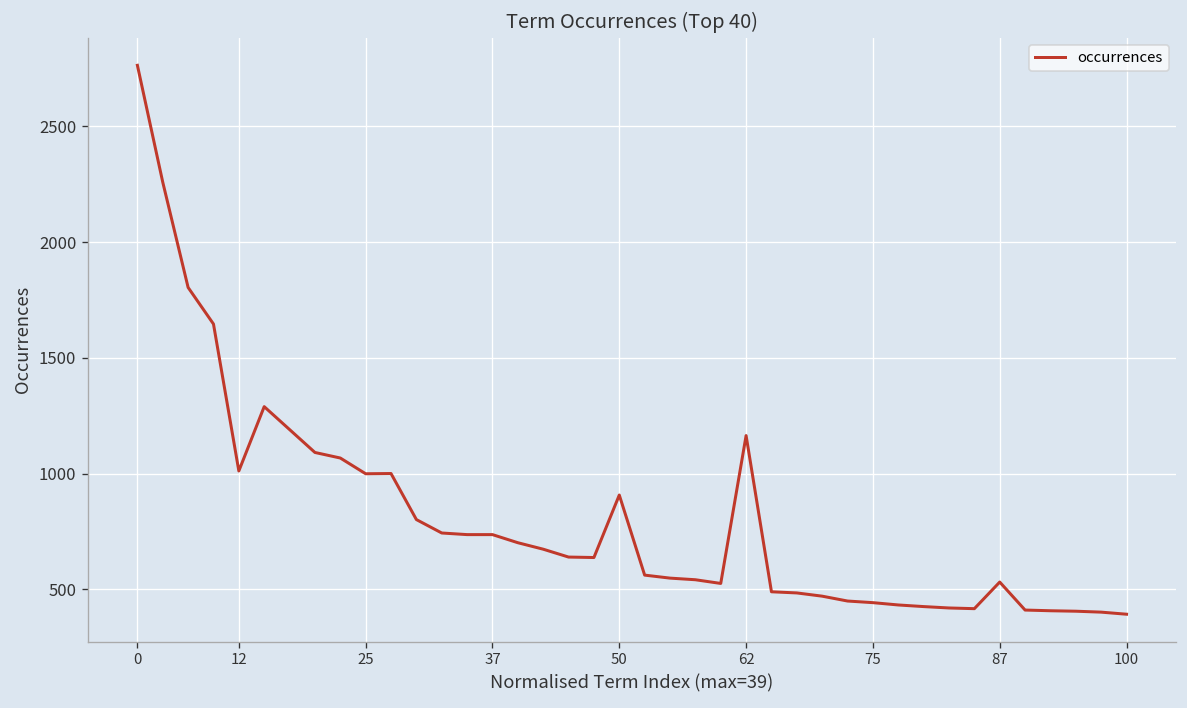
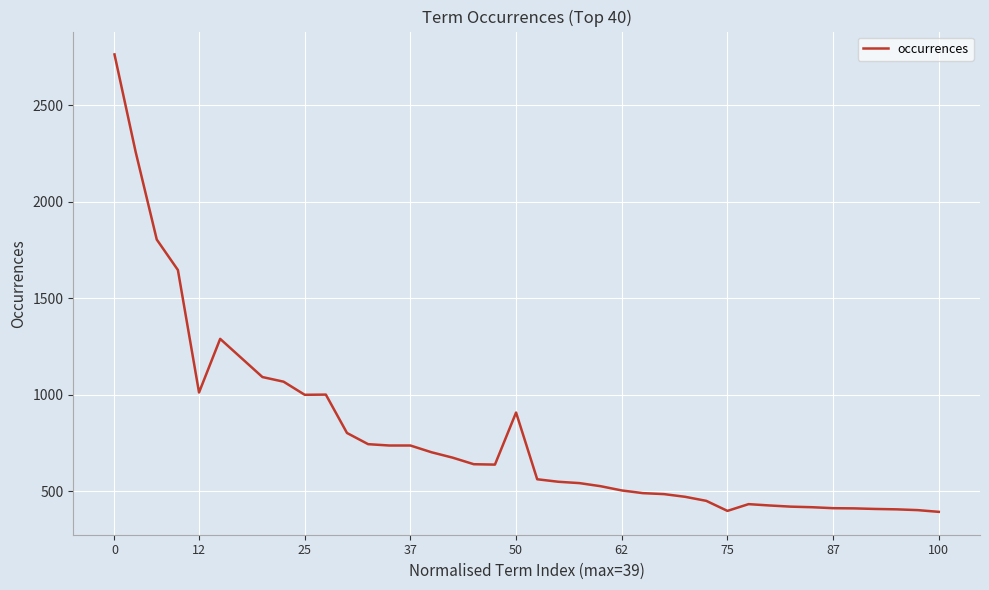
  {
    "0": 2760,
    "12": 1010,
    "25": 1000,
    "37": 740,
    "50": 910,
-   "62": 1160,
-   "75": 440,
-   "87": 530,
+   "62": 500,
+   "75": 400,
+   "87": 410,
    "100": 390
  }
